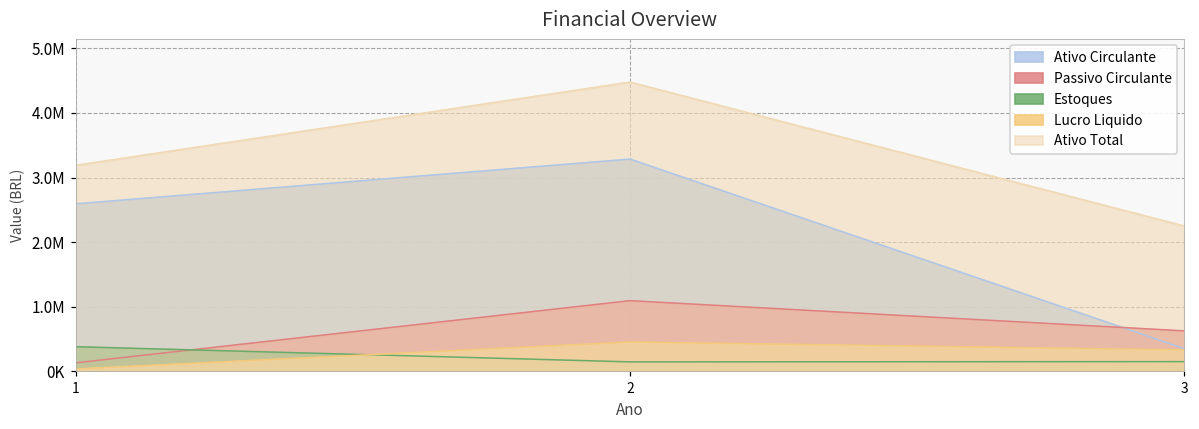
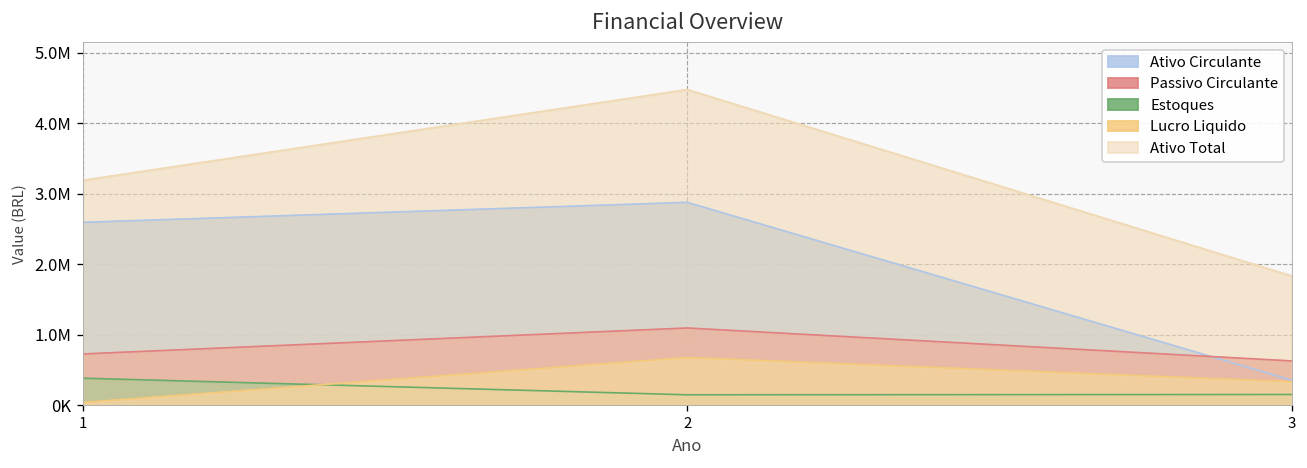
  {
    "Ativo Circulante": {
      "1": 2600000,
-     "2": 3300000
+     "2": 2900000
    },
    "Passivo Circulante": {
-     "1": 100000,
+     "1": 700000,
      "2": 1100000,
      "3": 600000
    },
    "Estoques": {
      "1": 400000,
      "2": 100000,
      "3": 200000
    },
    "Lucro Liquido": {
      "1": 0,
-     "2": 500000
+     "2": 700000
    },
    "Ativo Total": {
      "1": 3200000,
      "2": 4500000,
-     "3": 2300000
+     "3": 1800000
    }
  }
